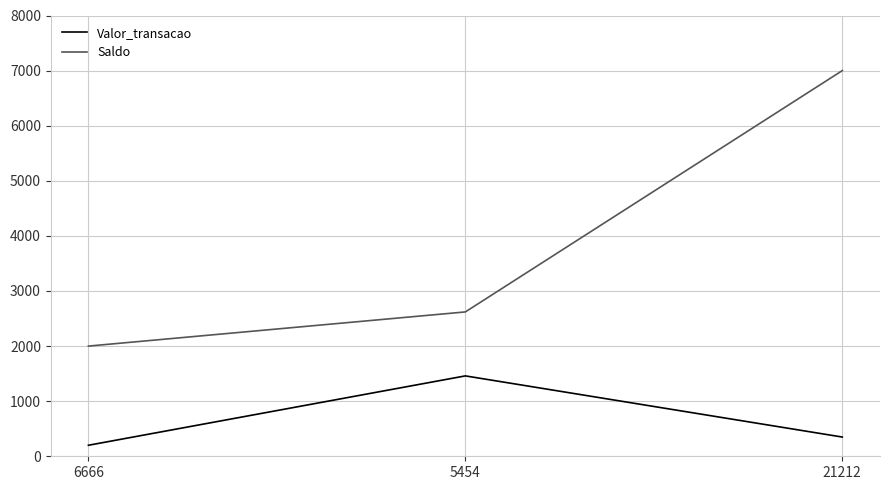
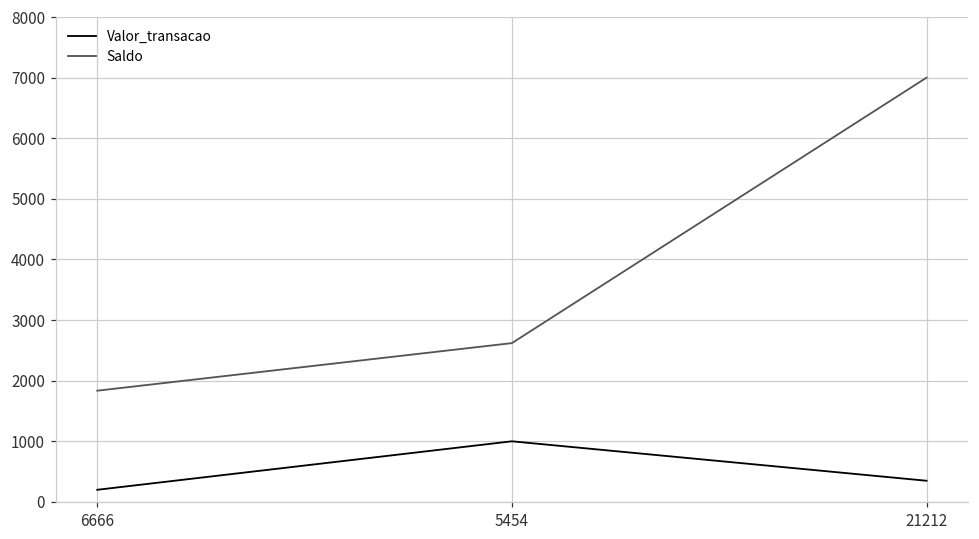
  {
    "Valor_transacao": {
      "6666": 200,
-     "5454": 1500,
+     "5454": 1000,
      "21212": 300
    },
    "Saldo": {
-     "6666": 2000,
+     "6666": 1800,
      "5454": 2600,
      "21212": 7000
    }
  }
